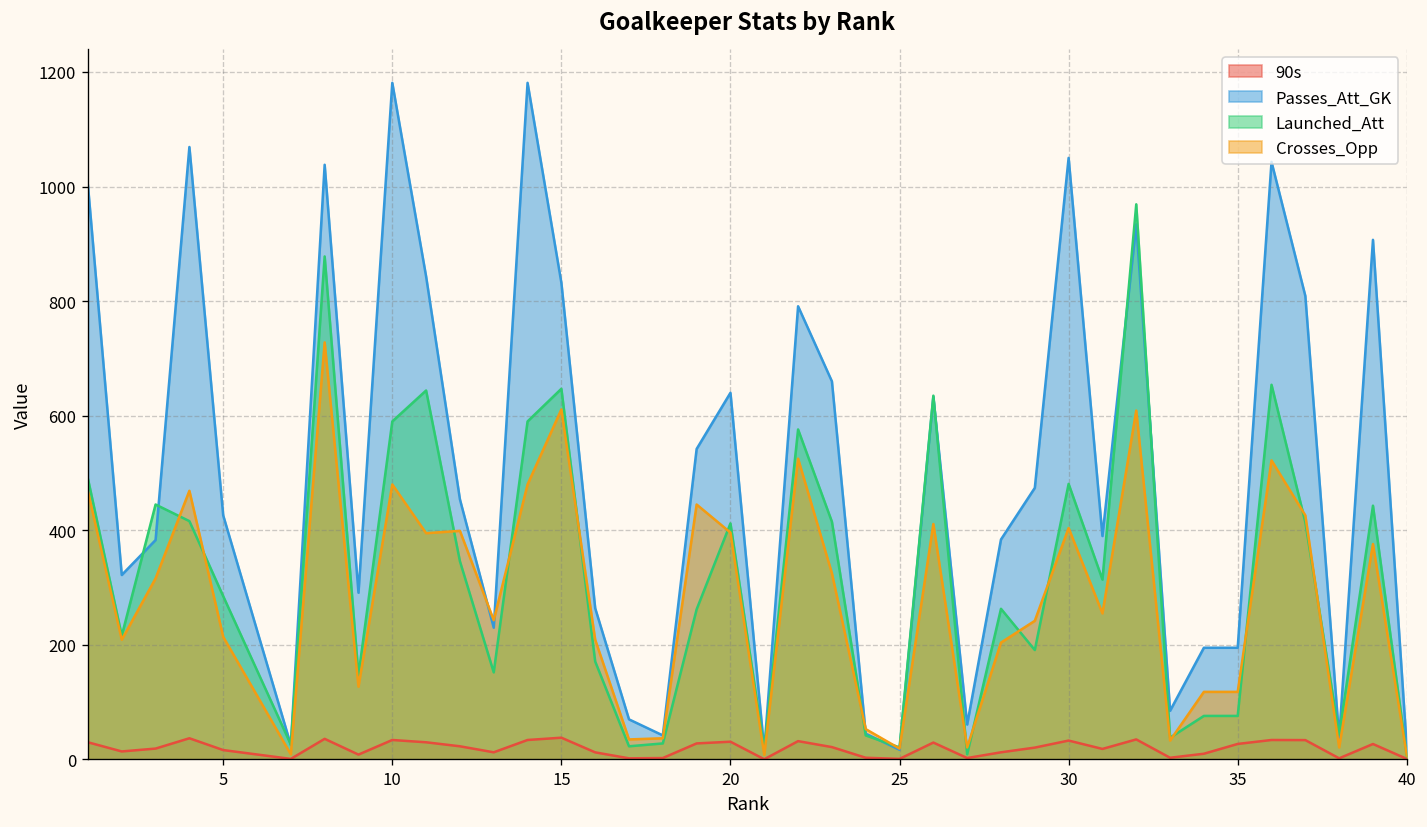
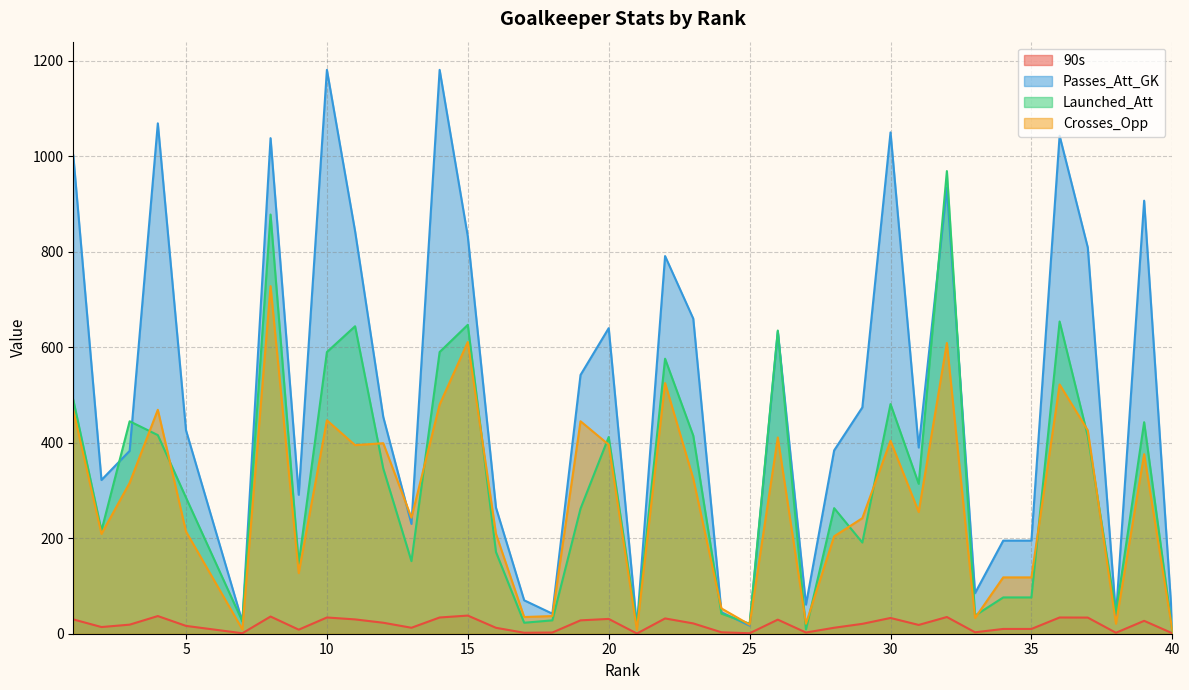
  {
    "90s": {
      "5": 20,
      "10": 30,
      "15": 40,
      "20": 30,
      "25": 0,
      "30": 30,
-     "35": 30
+     "35": 10
    },
    "Passes_Att_GK": {
      "5": 430,
      "10": 1180,
      "15": 830,
      "20": 640,
      "30": 1050,
      "35": 200,
      "40": 20
    },
    "Launched_Att": {
      "5": 290,
      "10": 590,
      "15": 650,
      "20": 410,
      "30": 480,
      "35": 80
    },
    "Crosses_Opp": {
      "5": 210,
-     "10": 480,
+     "10": 450,
      "15": 610,
      "20": 400,
      "30": 400,
      "35": 120
    }
  }
